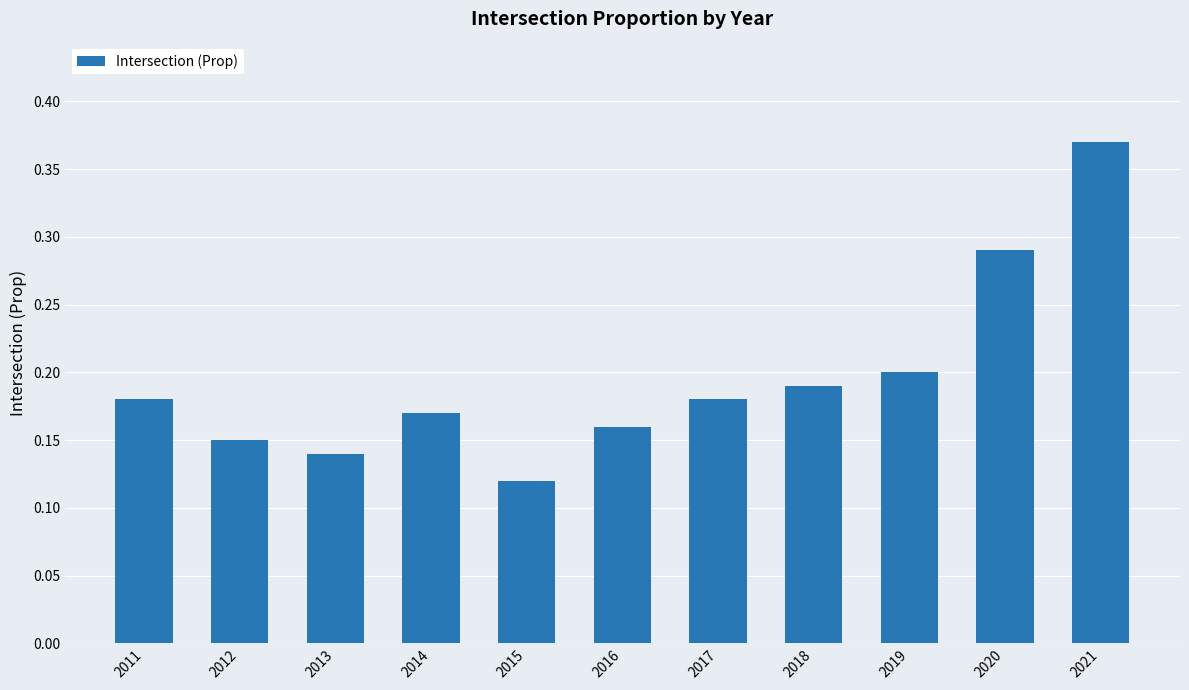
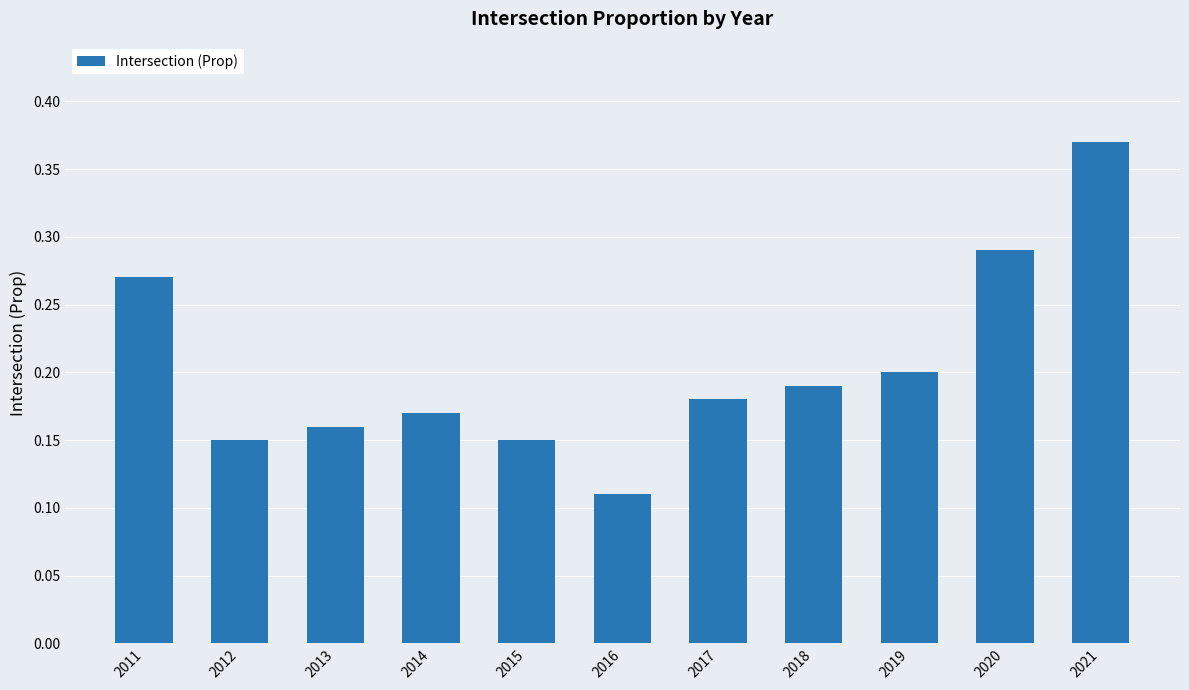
  {
-   "2011": 0.18,
+   "2011": 0.27,
    "2012": 0.15,
-   "2013": 0.14,
+   "2013": 0.16,
    "2014": 0.17,
-   "2015": 0.12,
-   "2016": 0.16,
+   "2015": 0.15,
+   "2016": 0.11,
    "2017": 0.18,
    "2018": 0.19,
    "2019": 0.20,
    "2020": 0.29,
    "2021": 0.37
  }
